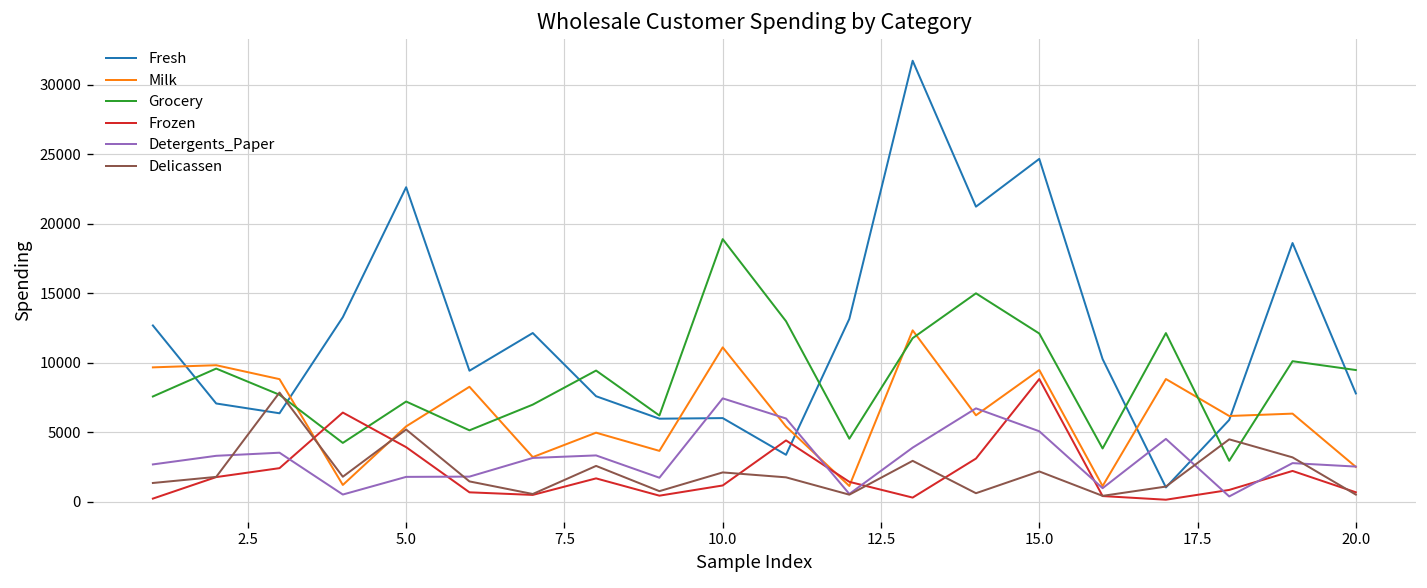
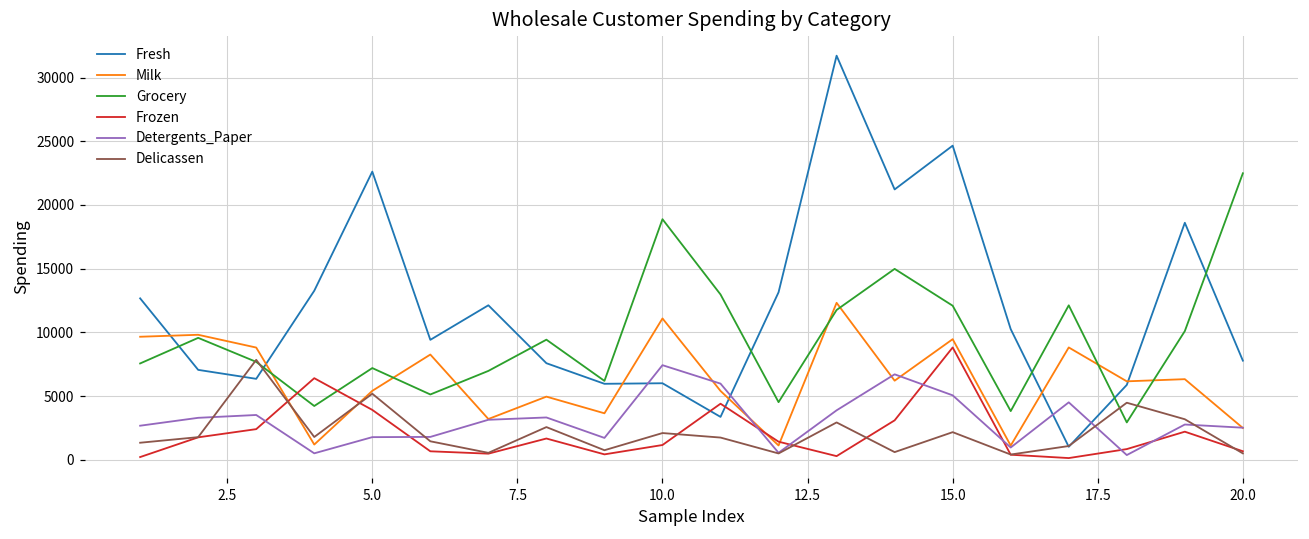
  {
    "Fresh": {
      "5.0": 22600,
      "10.0": 6000,
      "15.0": 24700,
      "20.0": 7800
    },
    "Milk": {
      "5.0": 5400,
      "10.0": 11100,
      "15.0": 9500
    },
    "Grocery": {
      "5.0": 7200,
      "10.0": 18900,
      "15.0": 12100,
-     "20.0": 9500
+     "20.0": 22500
    },
    "Frozen": {
      "5.0": 3900,
      "10.0": 1200,
      "15.0": 8800
    },
    "Detergents_Paper": {
      "5.0": 1800,
      "10.0": 7400,
      "15.0": 5100
    },
    "Delicassen": {
      "5.0": 5200,
      "10.0": 2100,
      "15.0": 2200
    }
  }
